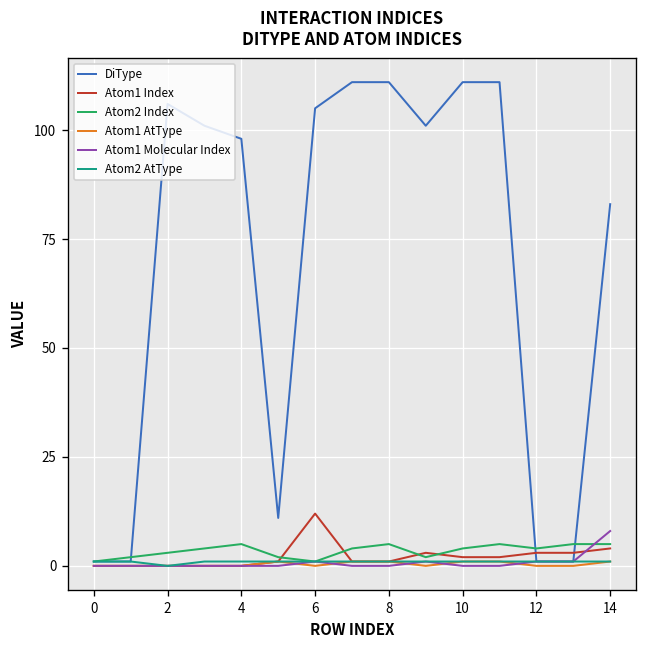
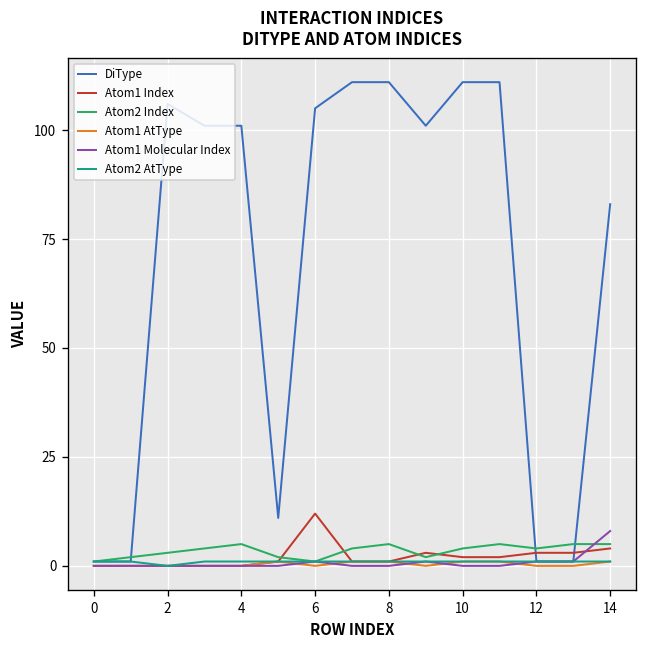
  {
    "DiType": {
-     "4": 98,
+     "4": 101,
      "6": 105,
      "8": 111,
      "10": 111,
      "14": 83
    },
    "Atom1 Index": {
      "6": 12,
      "10": 2,
      "12": 3,
      "14": 4
    },
    "Atom1 AtType": {
      "6": 0,
      "12": 0
    },
    "Atom1 Molecular Index": {
      "8": 0,
      "10": 0,
      "14": 8
    }
  }
